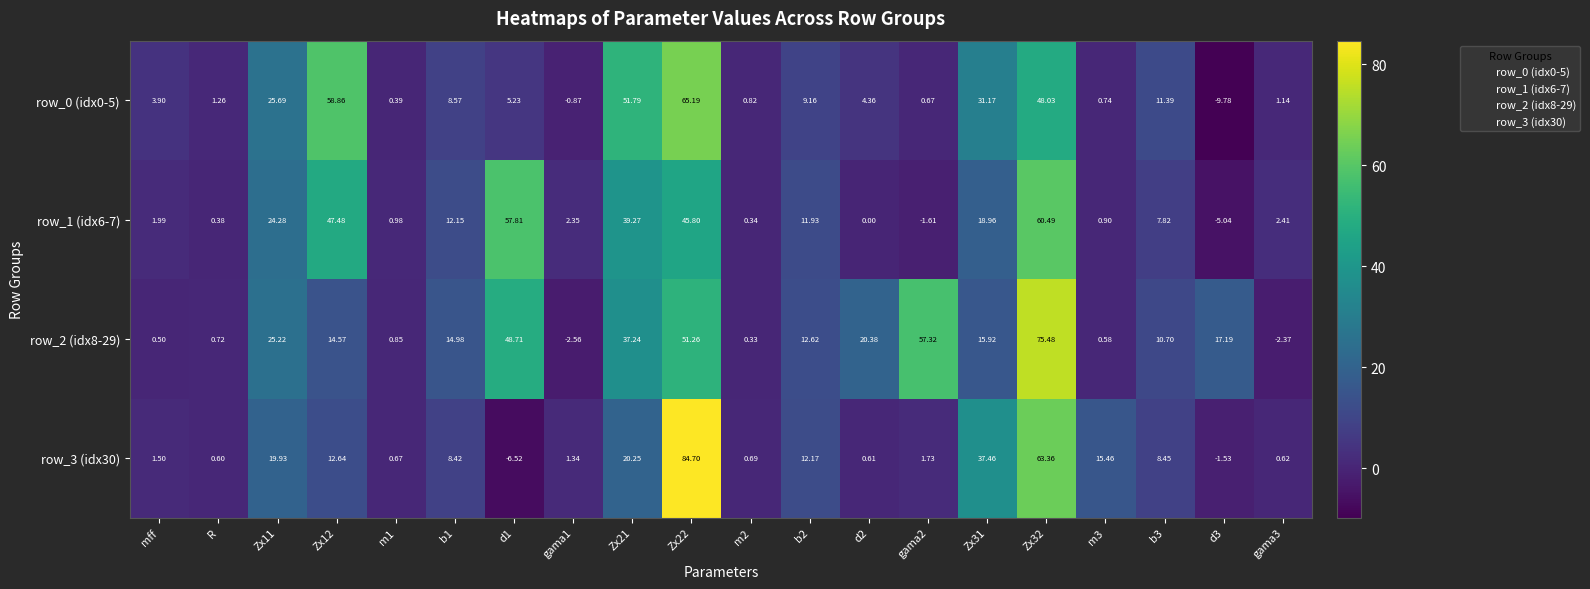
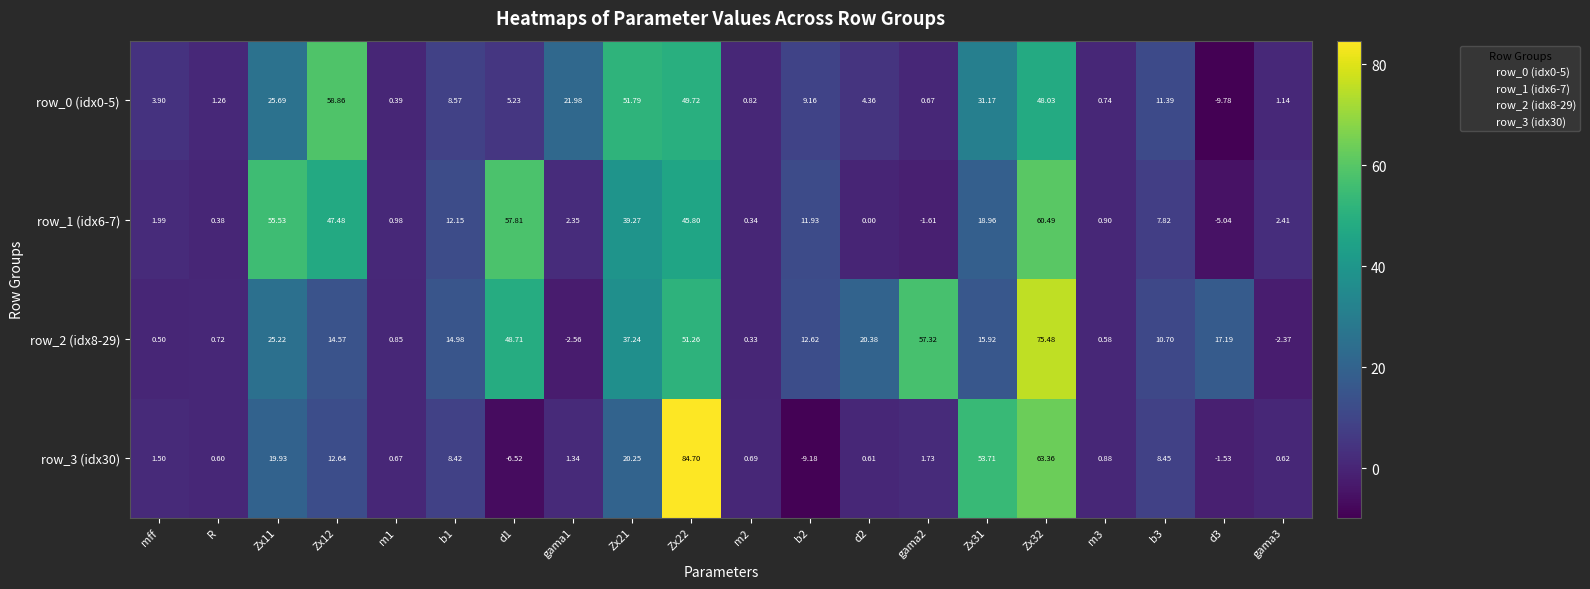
  {
    "row_0 (idx0-5)": {
      "mff": 3.90,
      "R": 1.26,
      "Zx11": 25.69,
      "Zx12": 58.86,
      "m1": 0.39,
      "b1": 8.57,
      "d1": 5.23,
-     "gama1": -0.87,
+     "gama1": 21.98,
      "Zx21": 51.79,
-     "Zx22": 65.19,
+     "Zx22": 49.72,
      "m2": 0.82,
      "b2": 9.16,
      "d2": 4.36,
      "gama2": 0.67,
      "Zx31": 31.17,
      "Zx32": 48.03,
      "m3": 0.74,
      "b3": 11.39,
      "d3": -9.78,
      "gama3": 1.14
    },
    "row_1 (idx6-7)": {
      "mff": 1.99,
      "R": 0.38,
-     "Zx11": 24.28,
+     "Zx11": 55.53,
      "Zx12": 47.48,
      "m1": 0.98,
      "b1": 12.15,
      "d1": 57.81,
      "gama1": 2.35,
      "Zx21": 39.27,
      "Zx22": 45.80,
      "m2": 0.34,
      "b2": 11.93,
      "d2": 0.00,
      "gama2": -1.61,
      "Zx31": 18.96,
      "Zx32": 60.49,
      "m3": 0.90,
      "b3": 7.82,
      "d3": -5.04,
      "gama3": 2.41
    },
    "row_2 (idx8-29)": {
      "mff": 0.50,
      "R": 0.72,
      "Zx11": 25.22,
      "Zx12": 14.57,
      "m1": 0.85,
      "b1": 14.98,
      "d1": 48.71,
      "gama1": -2.56,
      "Zx21": 37.24,
      "Zx22": 51.26,
      "m2": 0.33,
      "b2": 12.62,
      "d2": 20.38,
      "gama2": 57.32,
      "Zx31": 15.92,
      "Zx32": 75.48,
      "m3": 0.58,
      "b3": 10.70,
      "d3": 17.19,
      "gama3": -2.37
    },
    "row_3 (idx30)": {
      "mff": 1.50,
      "R": 0.60,
      "Zx11": 19.93,
      "Zx12": 12.64,
      "m1": 0.67,
      "b1": 8.42,
      "d1": -6.52,
      "gama1": 1.34,
      "Zx21": 20.25,
      "Zx22": 84.70,
      "m2": 0.69,
-     "b2": 12.17,
+     "b2": -9.18,
      "d2": 0.61,
      "gama2": 1.73,
-     "Zx31": 37.46,
+     "Zx31": 53.71,
      "Zx32": 63.36,
-     "m3": 15.46,
+     "m3": 0.88,
      "b3": 8.45,
      "d3": -1.53,
      "gama3": 0.62
    }
  }
